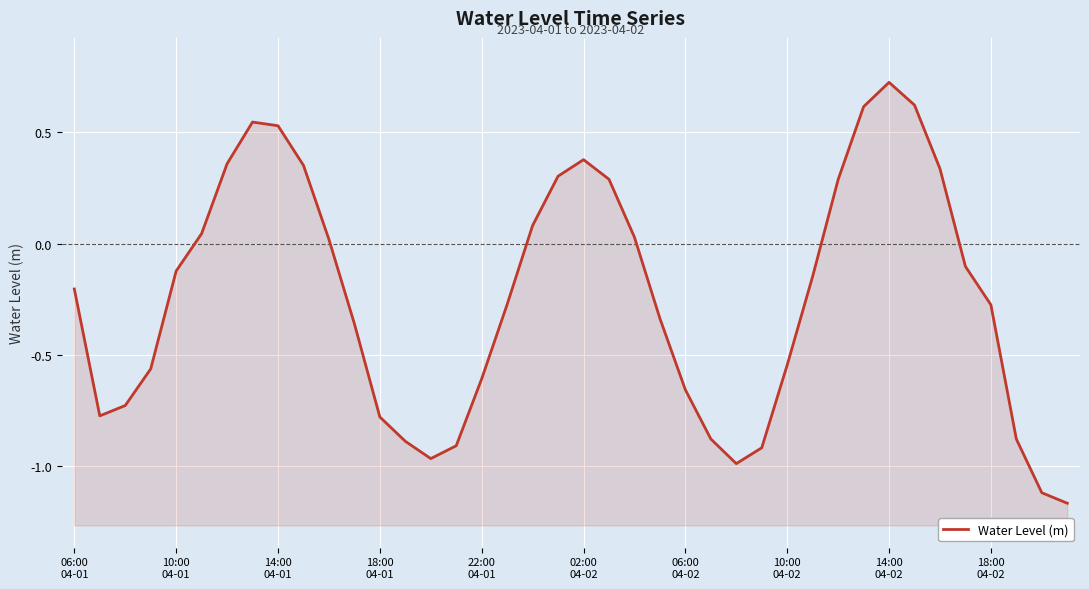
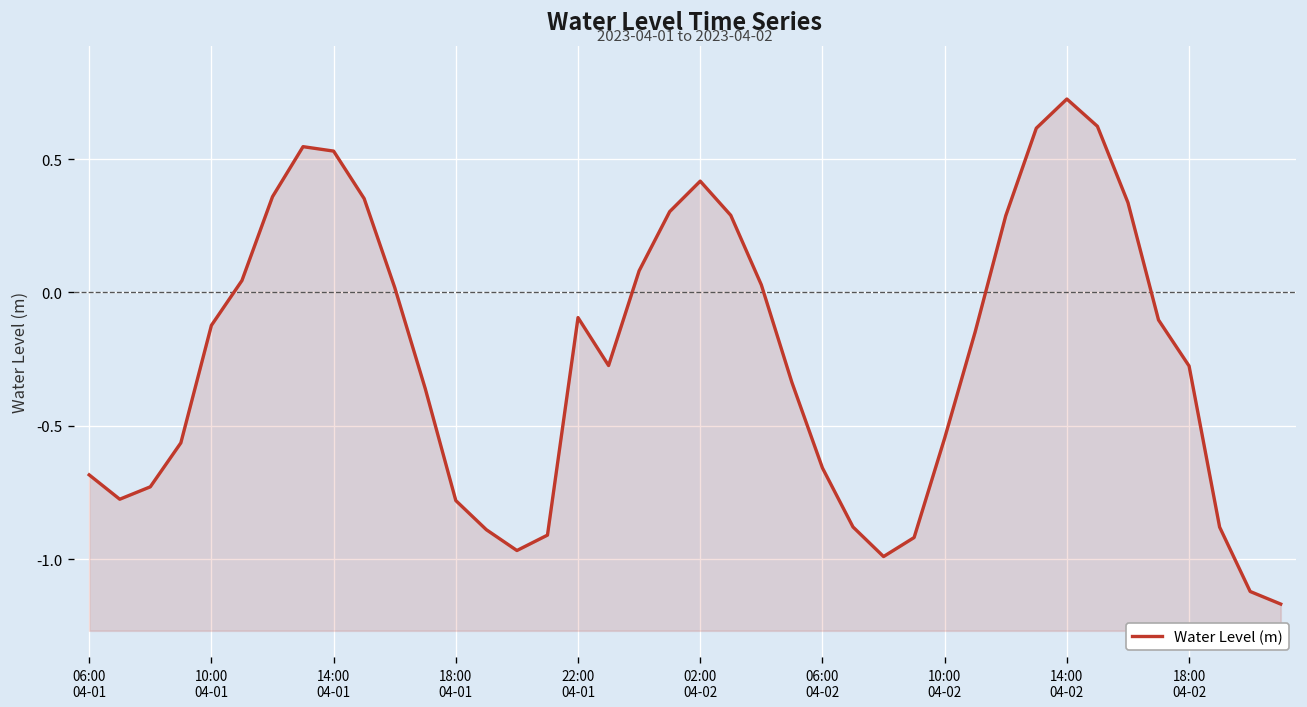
  {
-   "06:00 04-01": -0.20,
+   "06:00 04-01": -0.68,
    "10:00 04-01": -0.12,
    "14:00 04-01": 0.53,
    "18:00 04-01": -0.78,
-   "22:00 04-01": -0.61,
-   "02:00 04-02": 0.38,
+   "22:00 04-01": -0.09,
+   "02:00 04-02": 0.42,
    "06:00 04-02": -0.66,
    "10:00 04-02": -0.55,
    "14:00 04-02": 0.73,
    "18:00 04-02": -0.28
  }
